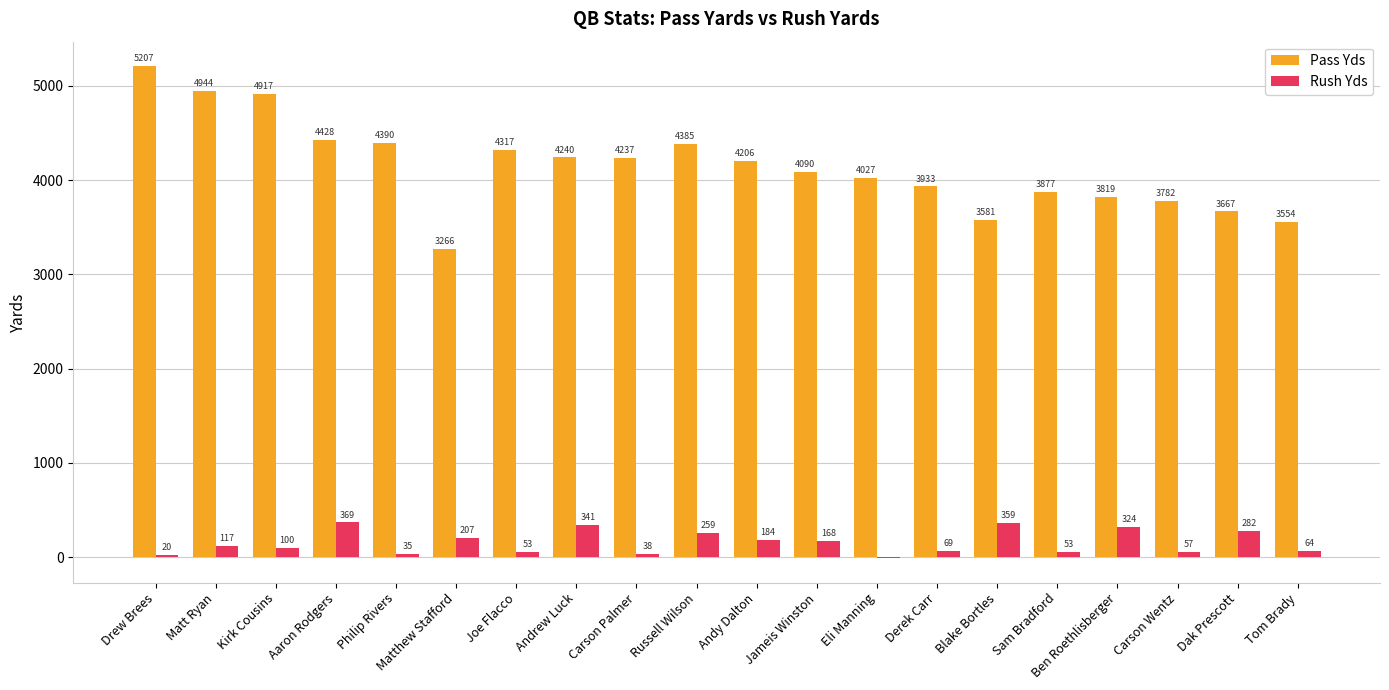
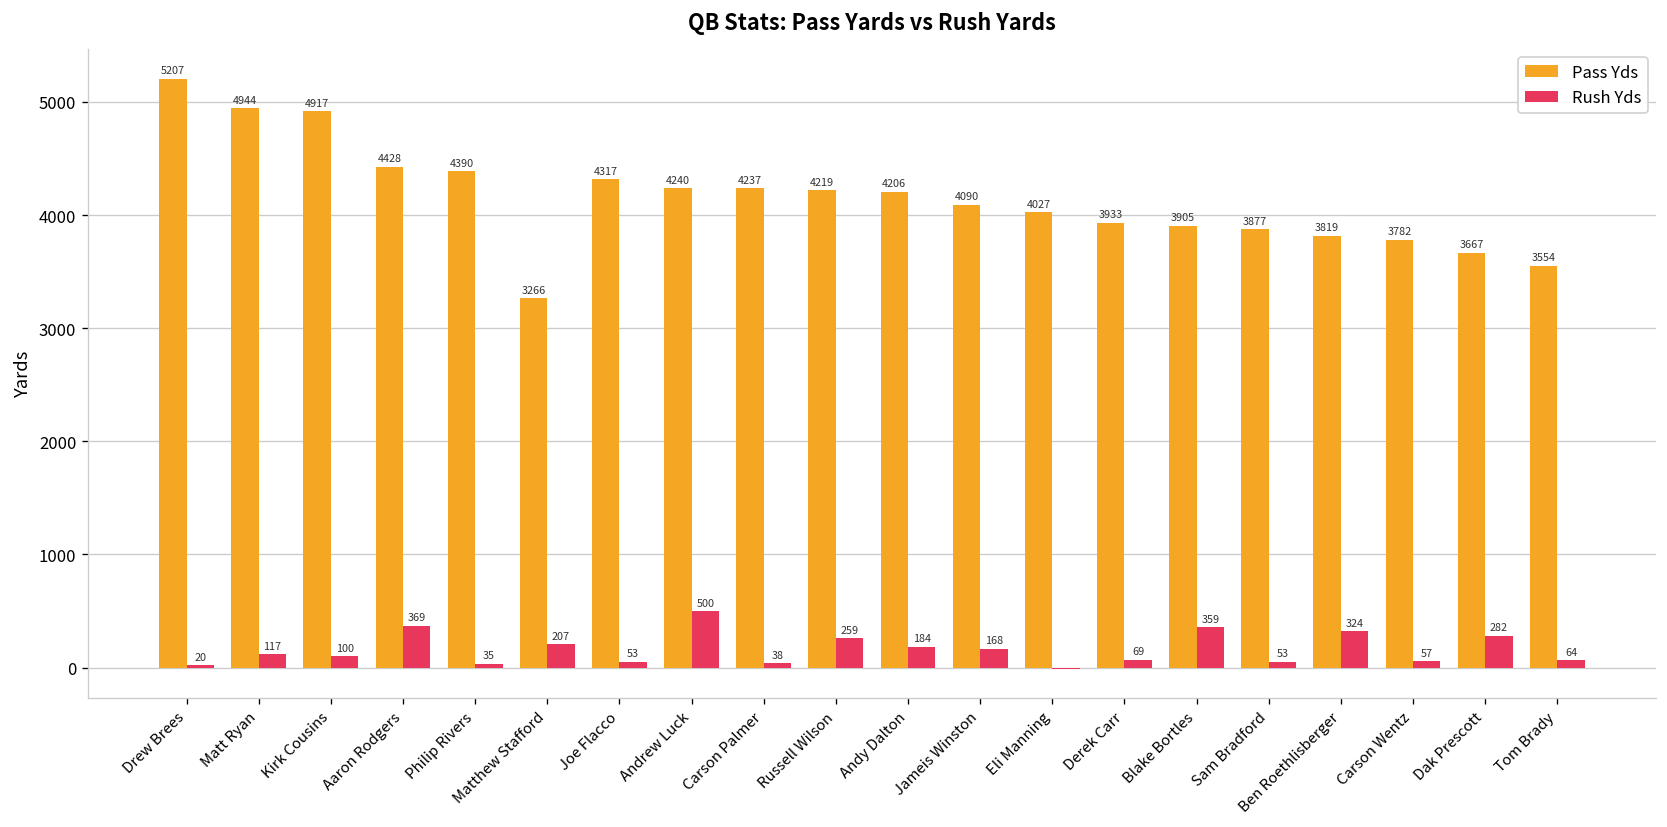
  {
    "Pass Yds": {
      "Drew Brees": 5207,
      "Matt Ryan": 4944,
      "Kirk Cousins": 4917,
      "Aaron Rodgers": 4428,
      "Philip Rivers": 4390,
      "Matthew Stafford": 3266,
      "Joe Flacco": 4317,
      "Andrew Luck": 4240,
      "Carson Palmer": 4237,
-     "Russell Wilson": 4385,
+     "Russell Wilson": 4219,
      "Andy Dalton": 4206,
      "Jameis Winston": 4090,
      "Eli Manning": 4027,
      "Derek Carr": 3933,
-     "Blake Bortles": 3581,
+     "Blake Bortles": 3905,
      "Sam Bradford": 3877,
      "Ben Roethlisberger": 3819,
      "Carson Wentz": 3782,
      "Dak Prescott": 3667,
      "Tom Brady": 3554
    },
    "Rush Yds": {
      "Drew Brees": 20,
      "Matt Ryan": 117,
      "Kirk Cousins": 100,
      "Aaron Rodgers": 369,
      "Philip Rivers": 35,
      "Matthew Stafford": 207,
      "Joe Flacco": 53,
-     "Andrew Luck": 341,
+     "Andrew Luck": 500,
      "Carson Palmer": 38,
      "Russell Wilson": 259,
      "Andy Dalton": 184,
      "Jameis Winston": 168,
      "Derek Carr": 69,
      "Blake Bortles": 359,
      "Sam Bradford": 53,
      "Ben Roethlisberger": 324,
      "Carson Wentz": 57,
      "Dak Prescott": 282,
      "Tom Brady": 64
    }
  }
